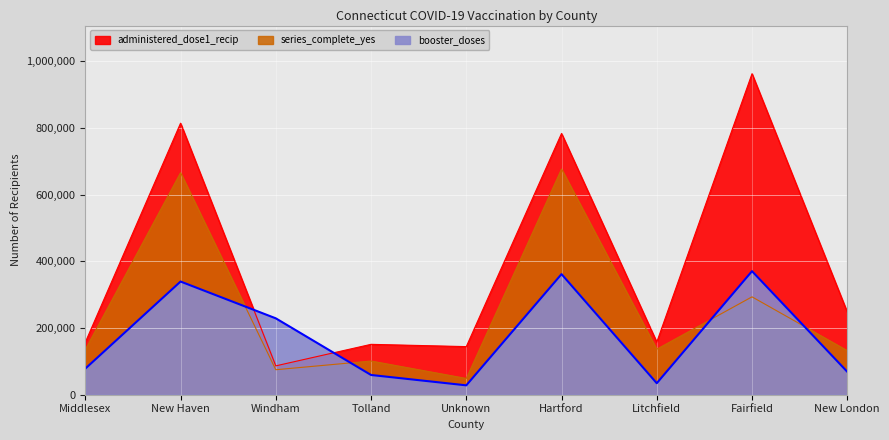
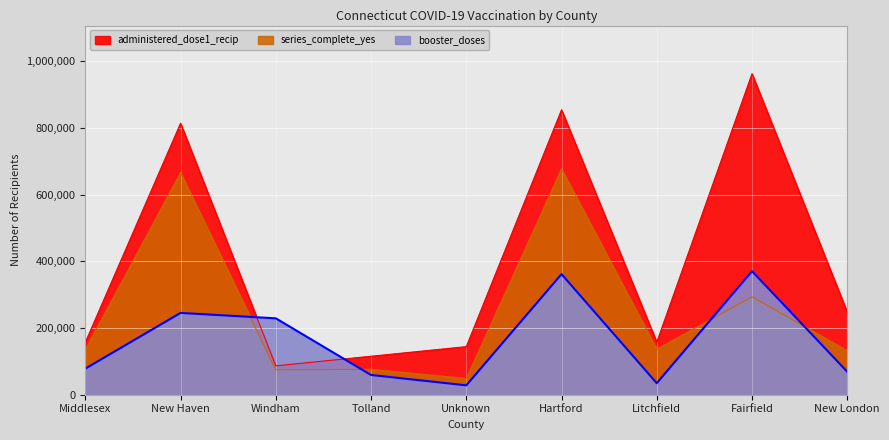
  {
    "administered_dose1_recip": {
      "Middlesex": "160,000",
      "New Haven": "810,000",
      "Windham": "90,000",
-     "Tolland": "150,000",
+     "Tolland": "120,000",
      "Unknown": "140,000",
-     "Hartford": "780,000",
+     "Hartford": "850,000",
      "Litchfield": "160,000",
      "Fairfield": "960,000",
      "New London": "250,000"
    },
    "series_complete_yes": {
      "Middlesex": "140,000",
      "New Haven": "670,000",
      "Windham": "70,000",
-     "Tolland": "100,000",
+     "Tolland": "80,000",
      "Unknown": "50,000",
      "Hartford": "680,000",
      "Litchfield": "140,000",
      "Fairfield": "290,000",
      "New London": "130,000"
    },
    "booster_doses": {
      "Middlesex": "80,000",
-     "New Haven": "340,000",
+     "New Haven": "250,000",
      "Windham": "230,000",
      "Tolland": "60,000",
      "Unknown": "30,000",
      "Hartford": "360,000",
      "Litchfield": "30,000",
      "Fairfield": "370,000",
      "New London": "70,000"
    }
  }
